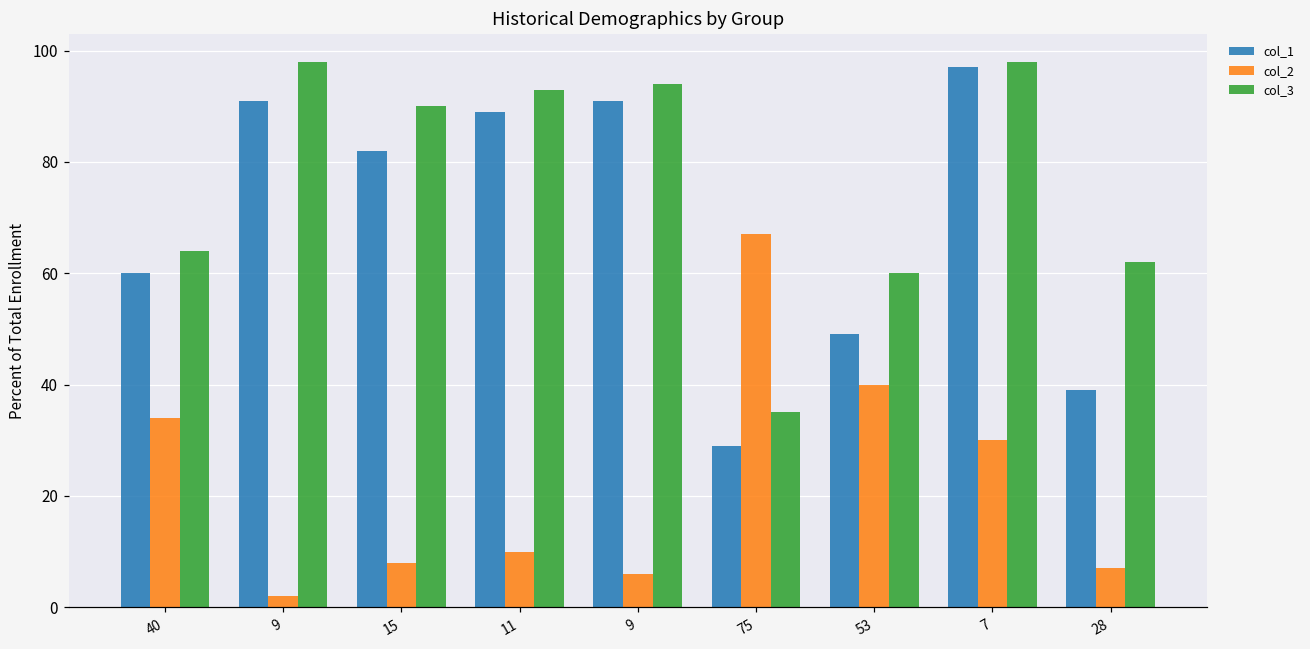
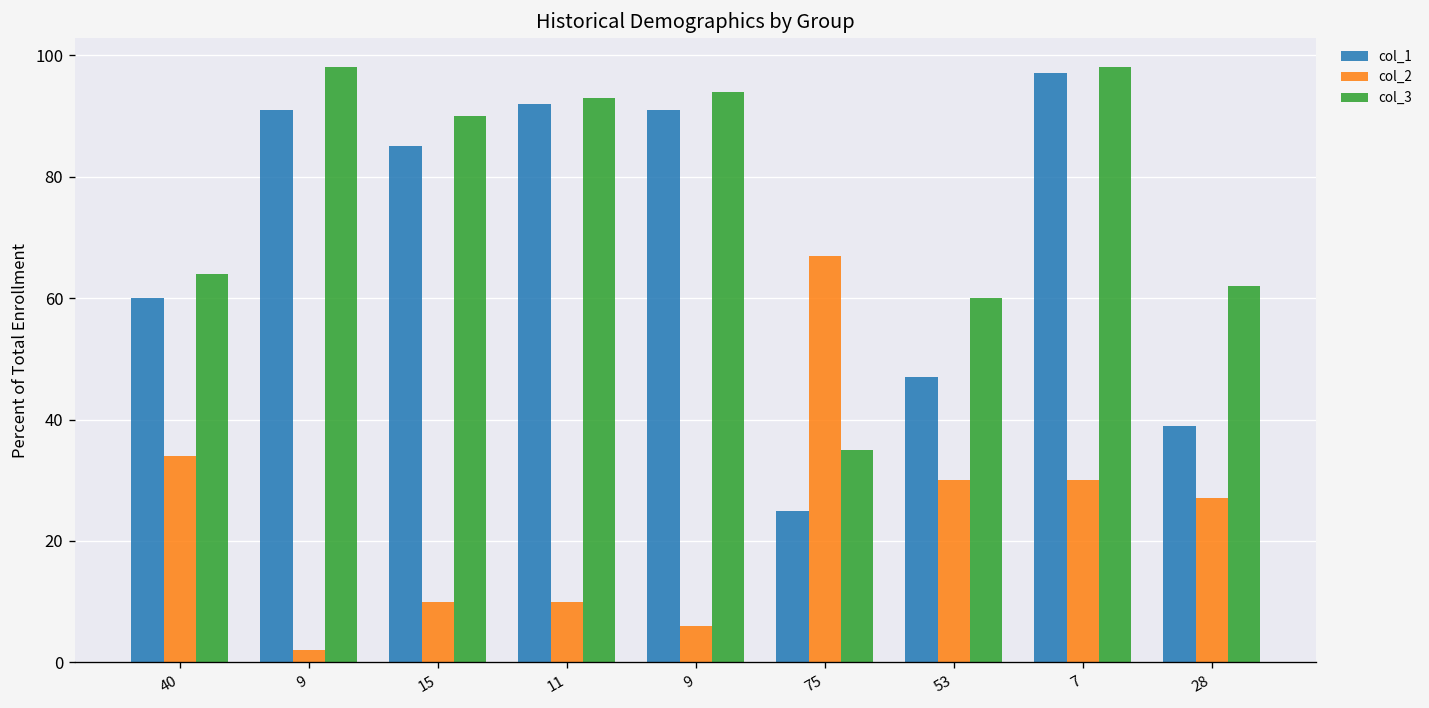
  {
    "col_1": {
      "40": 60,
-     "15": 82,
-     "11": 89,
-     "75": 29,
-     "53": 49,
+     "15": 85,
+     "11": 92,
+     "75": 25,
+     "53": 47,
      "7": 97,
      "28": 39
    },
    "col_2": {
      "40": 34,
-     "15": 8,
+     "15": 10,
      "11": 10,
      "75": 67,
-     "53": 40,
+     "53": 30,
      "7": 30,
-     "28": 7
+     "28": 27
    },
    "col_3": {
      "40": 64,
      "15": 90,
      "11": 93,
      "75": 35,
      "53": 60,
      "7": 98,
      "28": 62
    }
  }
